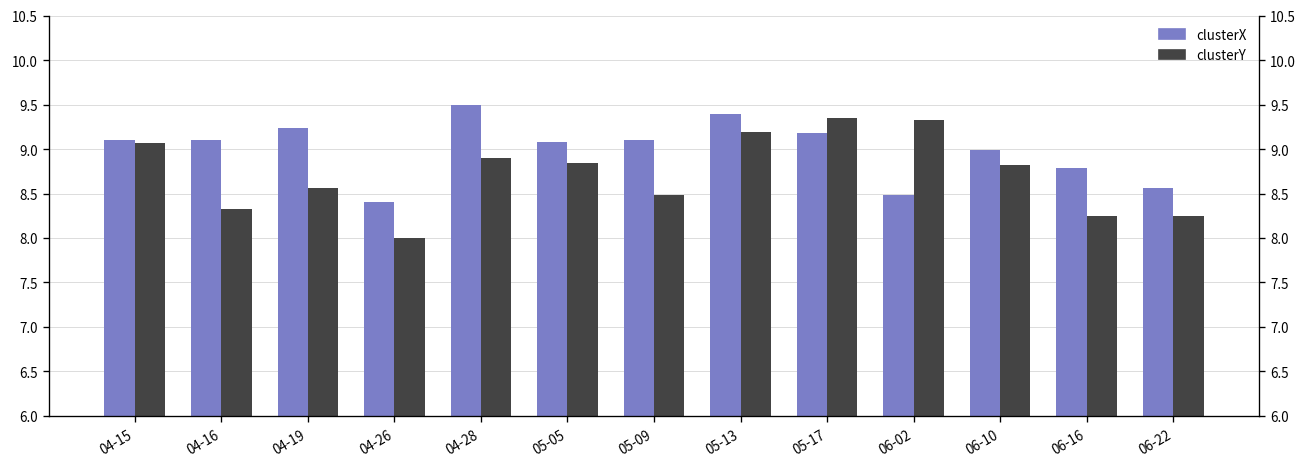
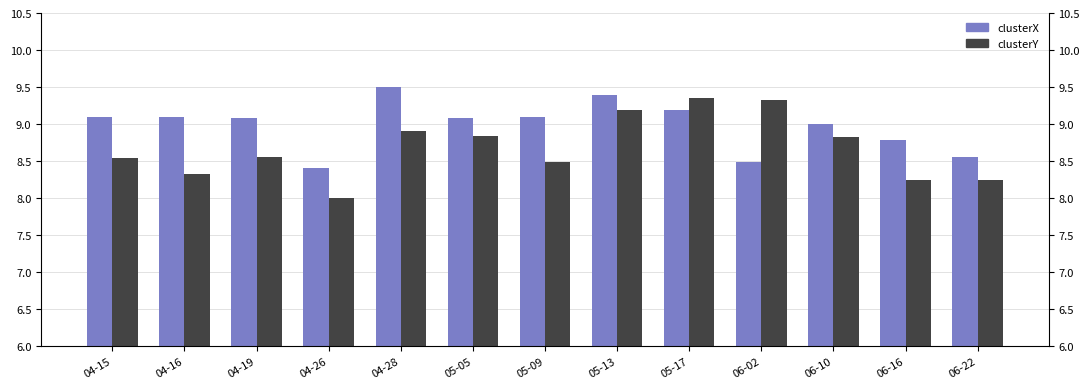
  {
    "clusterX": {
      "04-15": 9.1,
      "04-16": 9.1,
-     "04-19": 9.2,
+     "04-19": 9.1,
      "04-26": 8.4,
      "04-28": 9.5,
      "05-05": 9.1,
      "05-09": 9.1,
      "05-13": 9.4,
      "05-17": 9.2,
      "06-02": 8.5,
      "06-10": 9.0,
      "06-16": 8.8,
      "06-22": 8.6
    },
    "clusterY": {
-     "04-15": 9.1,
+     "04-15": 8.5,
      "04-16": 8.3,
      "04-19": 8.6,
      "04-26": 8.0,
      "04-28": 8.9,
      "05-05": 8.8,
      "05-09": 8.5,
      "05-13": 9.2,
      "05-17": 9.4,
      "06-02": 9.3,
      "06-10": 8.8,
      "06-16": 8.2,
      "06-22": 8.2
    }
  }
